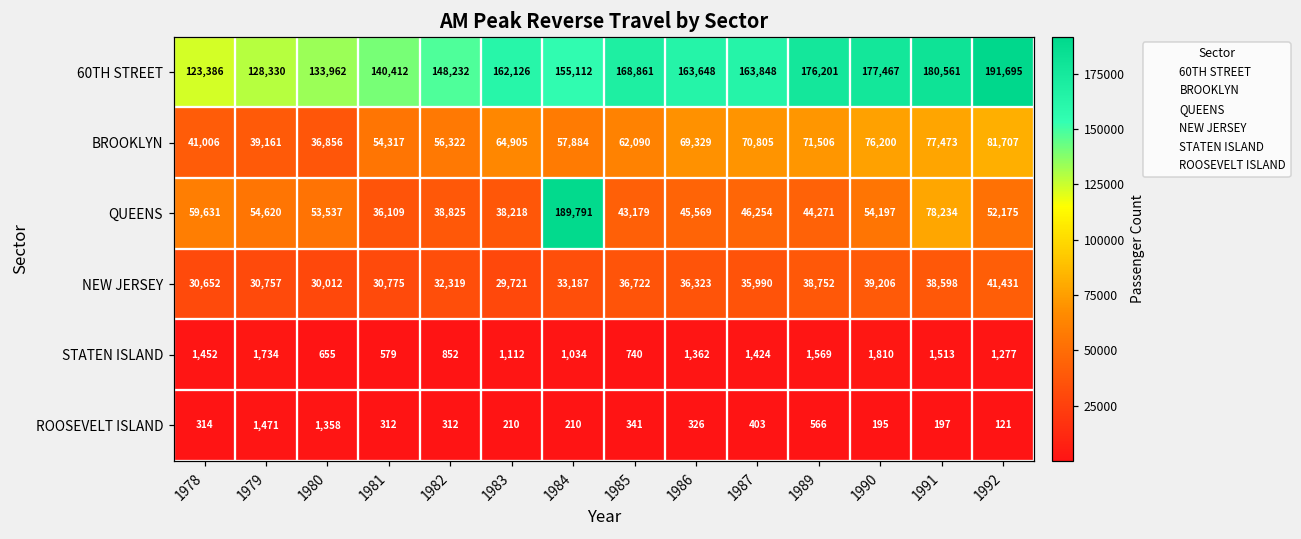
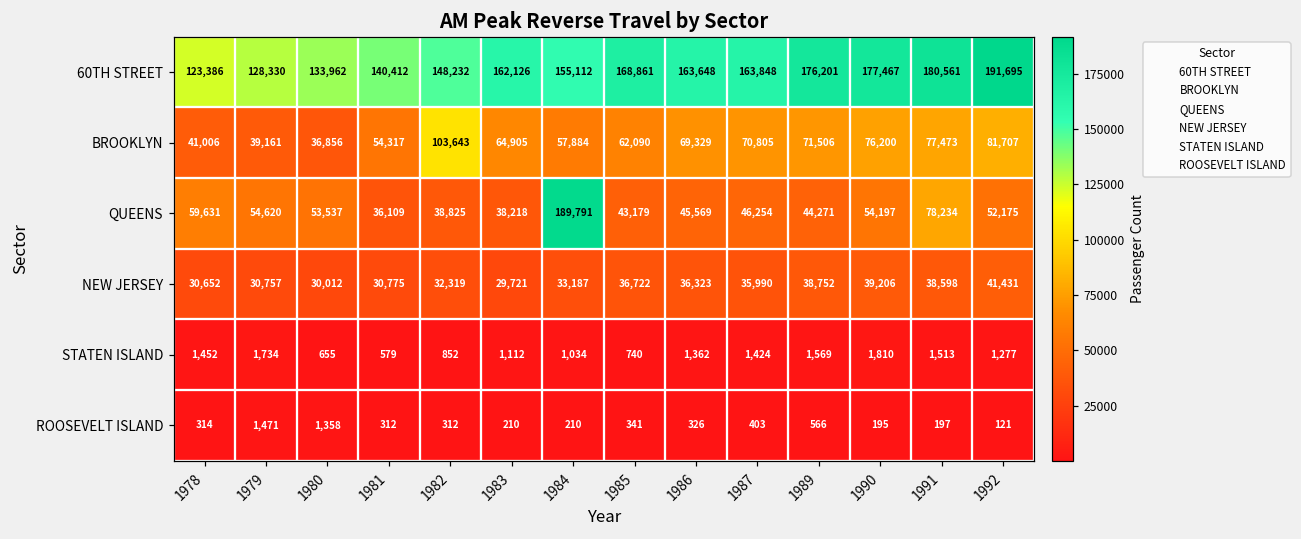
  {
    "60TH STREET": {
      "1978": "123,386",
      "1979": "128,330",
      "1980": "133,962",
      "1981": "140,412",
      "1982": "148,232",
      "1983": "162,126",
      "1984": "155,112",
      "1985": "168,861",
      "1986": "163,648",
      "1987": "163,848",
      "1989": "176,201",
      "1990": "177,467",
      "1991": "180,561",
      "1992": "191,695"
    },
    "BROOKLYN": {
      "1978": "41,006",
      "1979": "39,161",
      "1980": "36,856",
      "1981": "54,317",
-     "1982": "56,322",
+     "1982": "103,643",
      "1983": "64,905",
      "1984": "57,884",
      "1985": "62,090",
      "1986": "69,329",
      "1987": "70,805",
      "1989": "71,506",
      "1990": "76,200",
      "1991": "77,473",
      "1992": "81,707"
    },
    "QUEENS": {
      "1978": "59,631",
      "1979": "54,620",
      "1980": "53,537",
      "1981": "36,109",
      "1982": "38,825",
      "1983": "38,218",
      "1984": "189,791",
      "1985": "43,179",
      "1986": "45,569",
      "1987": "46,254",
      "1989": "44,271",
      "1990": "54,197",
      "1991": "78,234",
      "1992": "52,175"
    },
    "NEW JERSEY": {
      "1978": "30,652",
      "1979": "30,757",
      "1980": "30,012",
      "1981": "30,775",
      "1982": "32,319",
      "1983": "29,721",
      "1984": "33,187",
      "1985": "36,722",
      "1986": "36,323",
      "1987": "35,990",
      "1989": "38,752",
      "1990": "39,206",
      "1991": "38,598",
      "1992": "41,431"
    },
    "STATEN ISLAND": {
      "1978": "1,452",
      "1979": "1,734",
      "1980": "655",
      "1981": "579",
      "1982": "852",
      "1983": "1,112",
      "1984": "1,034",
      "1985": "740",
      "1986": "1,362",
      "1987": "1,424",
      "1989": "1,569",
      "1990": "1,810",
      "1991": "1,513",
      "1992": "1,277"
    },
    "ROOSEVELT ISLAND": {
      "1978": "314",
      "1979": "1,471",
      "1980": "1,358",
      "1981": "312",
      "1982": "312",
      "1983": "210",
      "1984": "210",
      "1985": "341",
      "1986": "326",
      "1987": "403",
      "1989": "566",
      "1990": "195",
      "1991": "197",
      "1992": "121"
    }
  }
